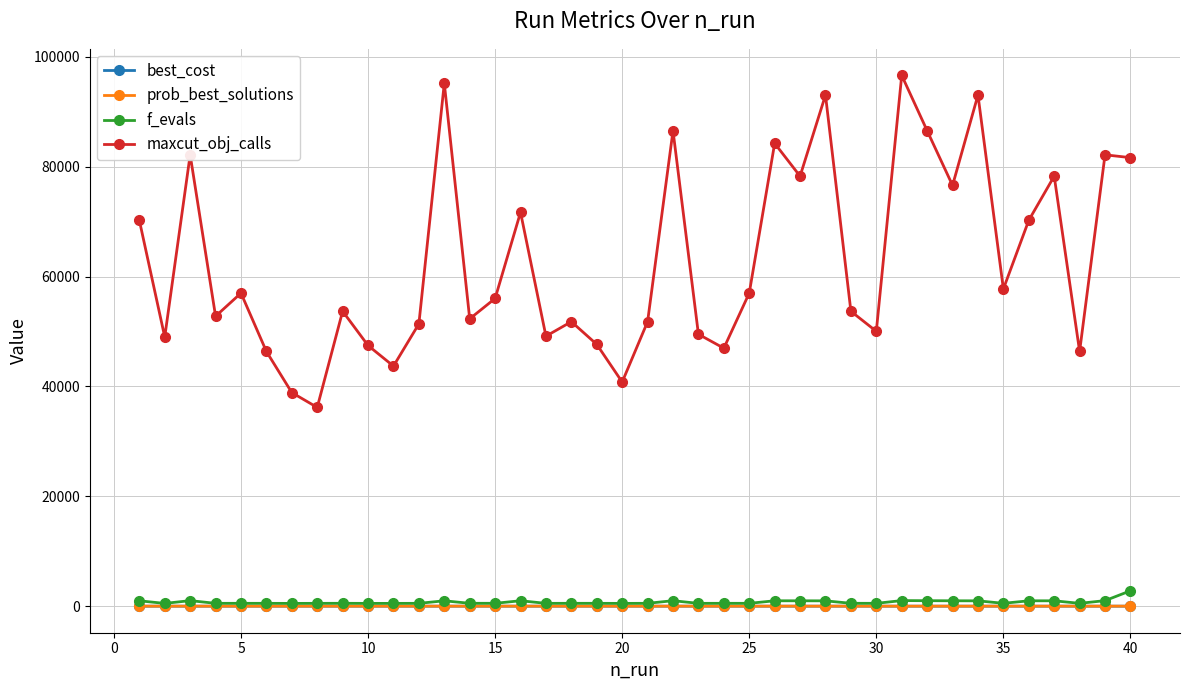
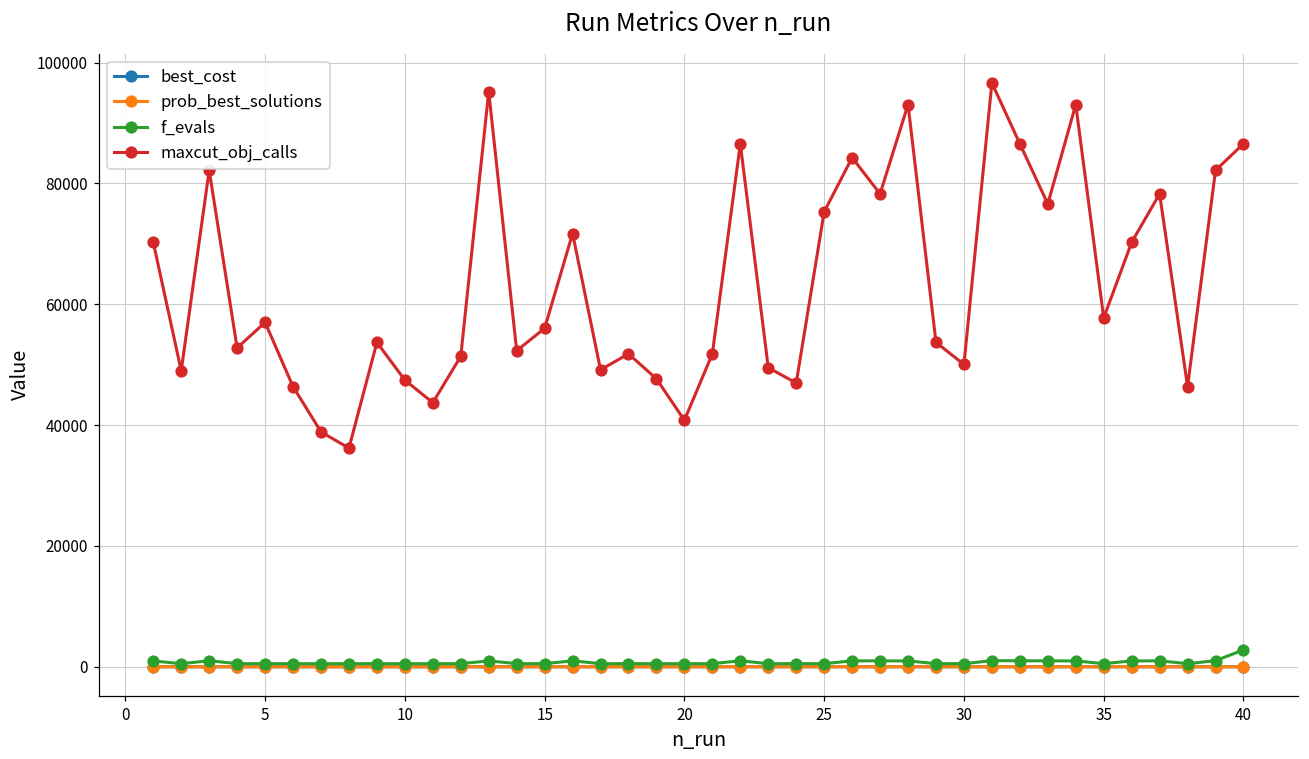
  {
    "prob_best_solutions": {
      "5": 0,
      "10": 0,
      "15": 0,
      "20": 0,
      "25": 0,
      "30": 0,
      "35": 0,
      "40": 0
    },
    "f_evals": {
      "5": 1000,
      "10": 1000,
      "15": 1000,
      "20": 1000,
      "25": 1000,
      "30": 1000,
      "35": 1000,
      "40": 3000
    },
    "maxcut_obj_calls": {
      "5": 57000,
      "10": 47000,
      "15": 56000,
      "20": 41000,
-     "25": 57000,
+     "25": 75000,
      "30": 50000,
      "35": 58000,
-     "40": 82000
+     "40": 87000
    }
  }
